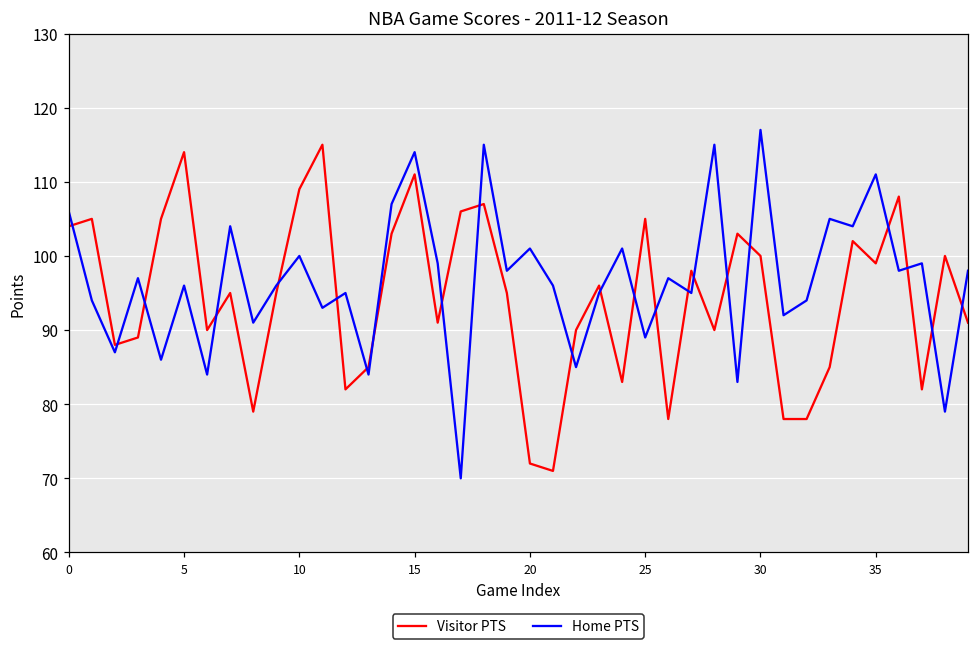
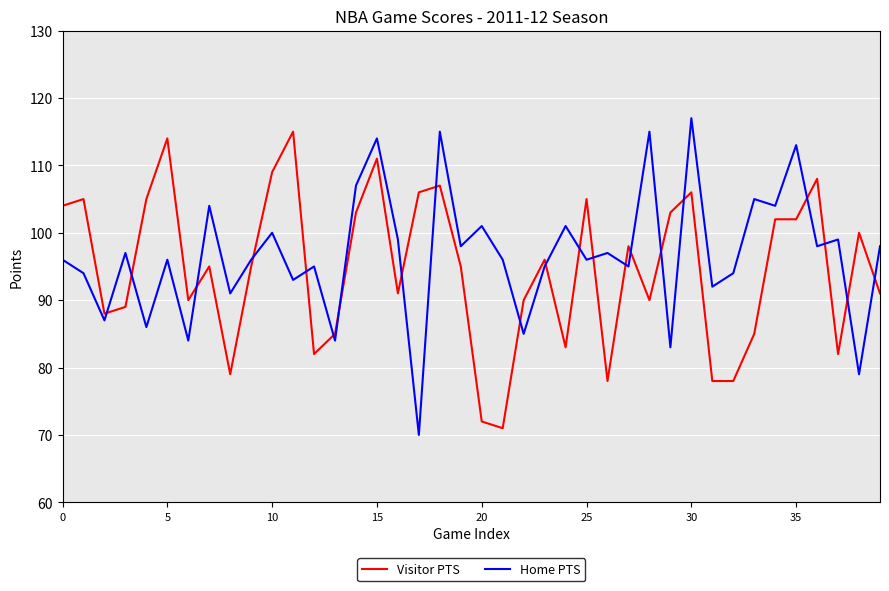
  {
    "Visitor PTS": {
      "0": 104,
      "5": 114,
      "10": 109,
      "15": 111,
      "20": 72,
      "25": 105,
-     "30": 100,
-     "35": 99
+     "30": 106,
+     "35": 102
    },
    "Home PTS": {
-     "0": 106,
+     "0": 96,
      "5": 96,
      "10": 100,
      "15": 114,
      "20": 101,
-     "25": 89,
+     "25": 96,
      "30": 117,
-     "35": 111
+     "35": 113
    }
  }
